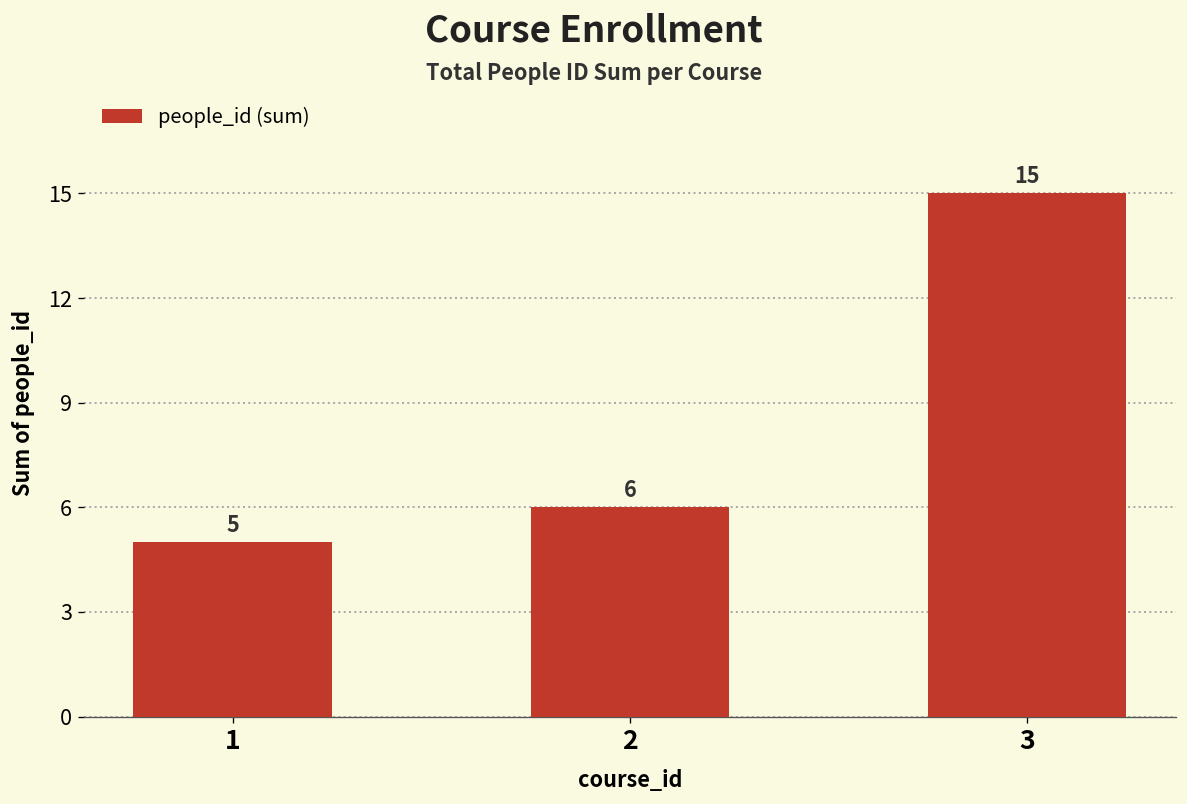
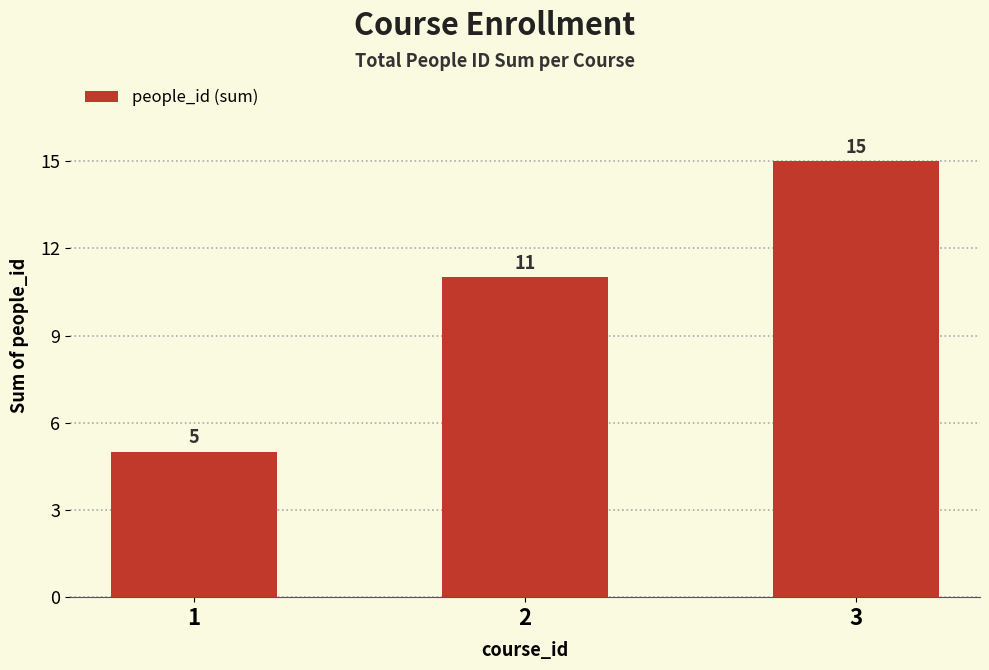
  {
    "1": 5,
-   "2": 6,
+   "2": 11,
    "3": 15
  }
